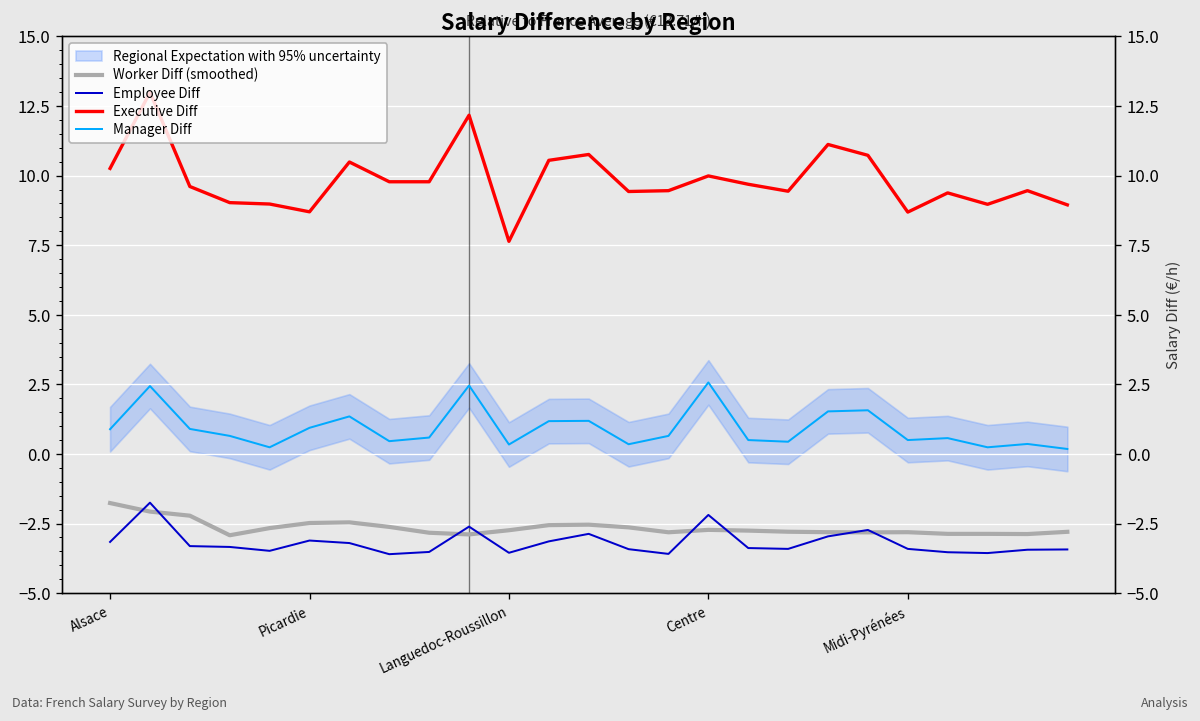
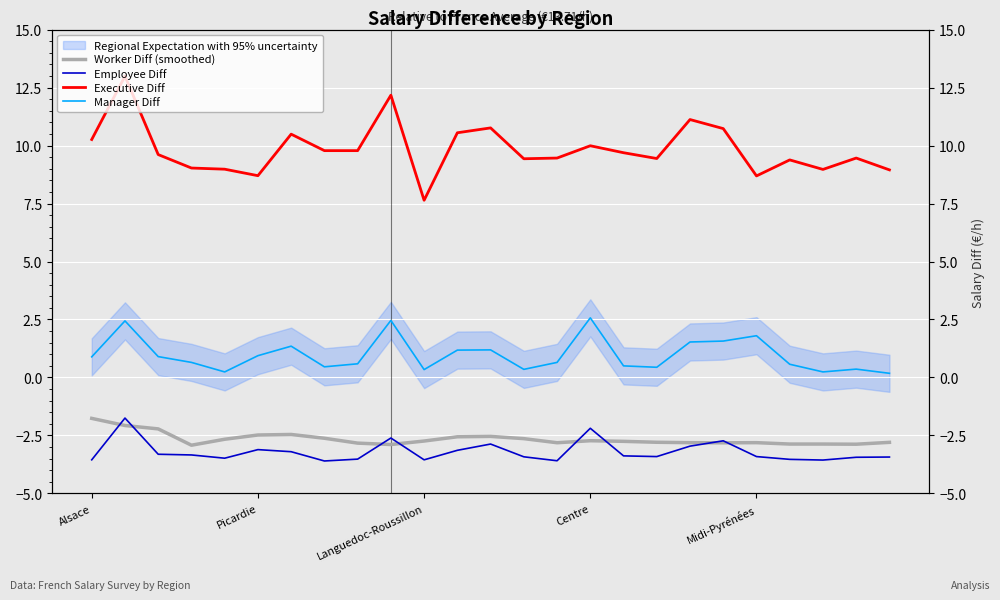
  {
    "Worker Diff (smoothed)": {
      "Alsace": -1.8,
      "Picardie": -2.5,
      "Languedoc-Roussillon": -2.7,
      "Centre": -2.7,
      "Midi-Pyrénées": -2.8
    },
    "Employee Diff": {
-     "Alsace": -3.2,
+     "Alsace": -3.6,
      "Picardie": -3.1,
      "Languedoc-Roussillon": -3.6,
      "Centre": -2.2,
      "Midi-Pyrénées": -3.4
    },
    "Executive Diff": {
      "Alsace": 10.3,
      "Picardie": 8.7,
      "Languedoc-Roussillon": 7.6,
      "Centre": 10.0,
      "Midi-Pyrénées": 8.7
    },
    "Manager Diff": {
      "Alsace": 0.9,
      "Picardie": 0.9,
      "Languedoc-Roussillon": 0.3,
      "Centre": 2.6,
-     "Midi-Pyrénées": 0.5
+     "Midi-Pyrénées": 1.8
    }
  }
